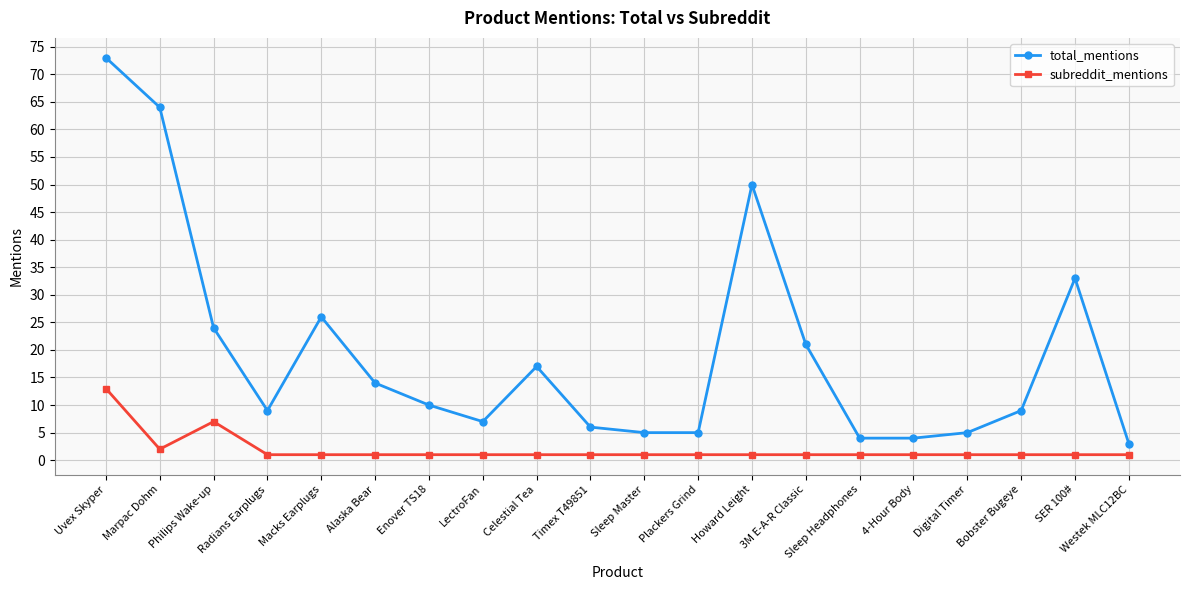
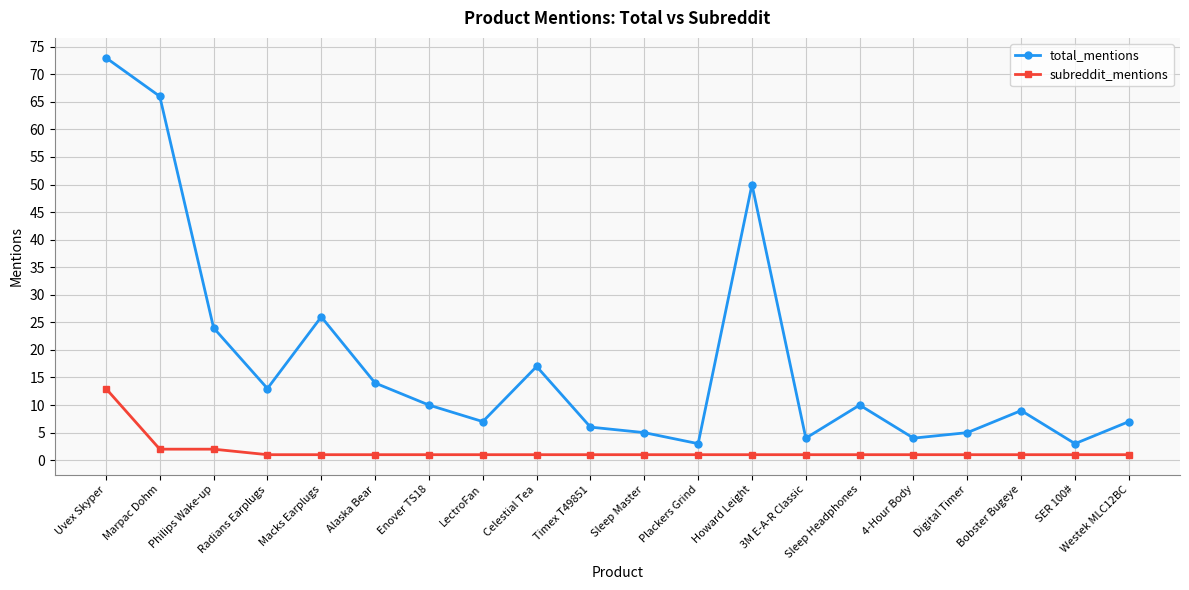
  {
    "total_mentions": {
      "Uvex Skyper": 73,
-     "Marpac Dohm": 64,
+     "Marpac Dohm": 66,
      "Philips Wake-up": 24,
-     "Radians Earplugs": 9,
+     "Radians Earplugs": 13,
      "Macks Earplugs": 26,
      "Alaska Bear": 14,
      "Enover TS18": 10,
      "LectroFan": 7,
      "Celestial Tea": 17,
      "Timex T49851": 6,
      "Sleep Master": 5,
-     "Plackers Grind": 5,
+     "Plackers Grind": 3,
      "Howard Leight": 50,
-     "3M E-A-R Classic": 21,
-     "Sleep Headphones": 4,
+     "3M E-A-R Classic": 4,
+     "Sleep Headphones": 10,
      "4-Hour Body": 4,
      "Digital Timer": 5,
      "Bobster Bugeye": 9,
-     "SER 100#": 33,
-     "Westek MLC12BC": 3
+     "SER 100#": 3,
+     "Westek MLC12BC": 7
    },
    "subreddit_mentions": {
      "Uvex Skyper": 13,
      "Marpac Dohm": 2,
-     "Philips Wake-up": 7,
+     "Philips Wake-up": 2,
      "Radians Earplugs": 1,
      "Macks Earplugs": 1,
      "Alaska Bear": 1,
      "Enover TS18": 1,
      "LectroFan": 1,
      "Celestial Tea": 1,
      "Timex T49851": 1,
      "Sleep Master": 1,
      "Plackers Grind": 1,
      "Howard Leight": 1,
      "3M E-A-R Classic": 1,
      "Sleep Headphones": 1,
      "4-Hour Body": 1,
      "Digital Timer": 1,
      "Bobster Bugeye": 1,
      "SER 100#": 1,
      "Westek MLC12BC": 1
    }
  }
